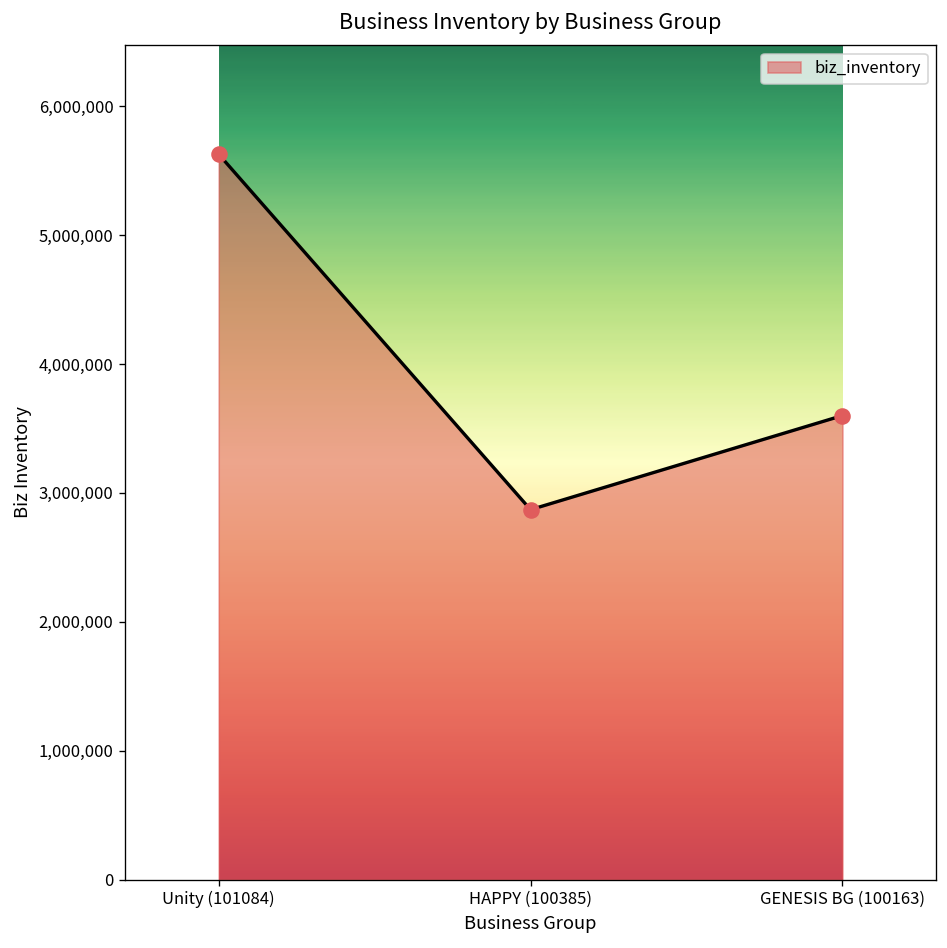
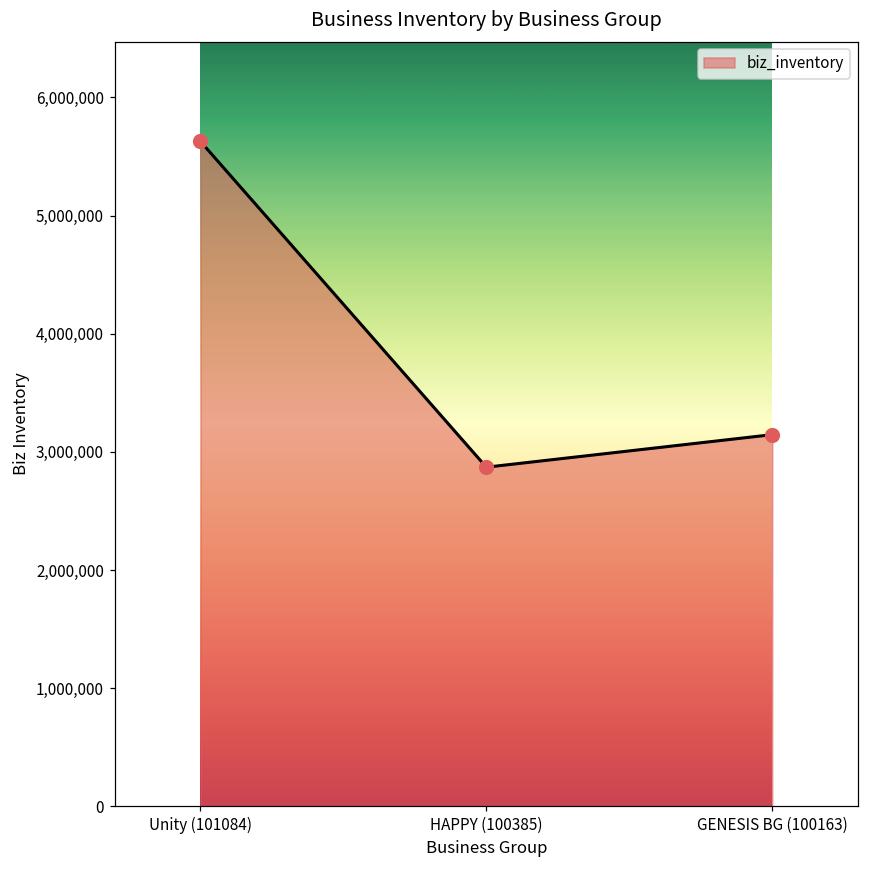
  {
    "Unity (101084)": "5,630,000",
    "HAPPY (100385)": "2,870,000",
-   "GENESIS BG (100163)": "3,600,000"
+   "GENESIS BG (100163)": "3,150,000"
  }
